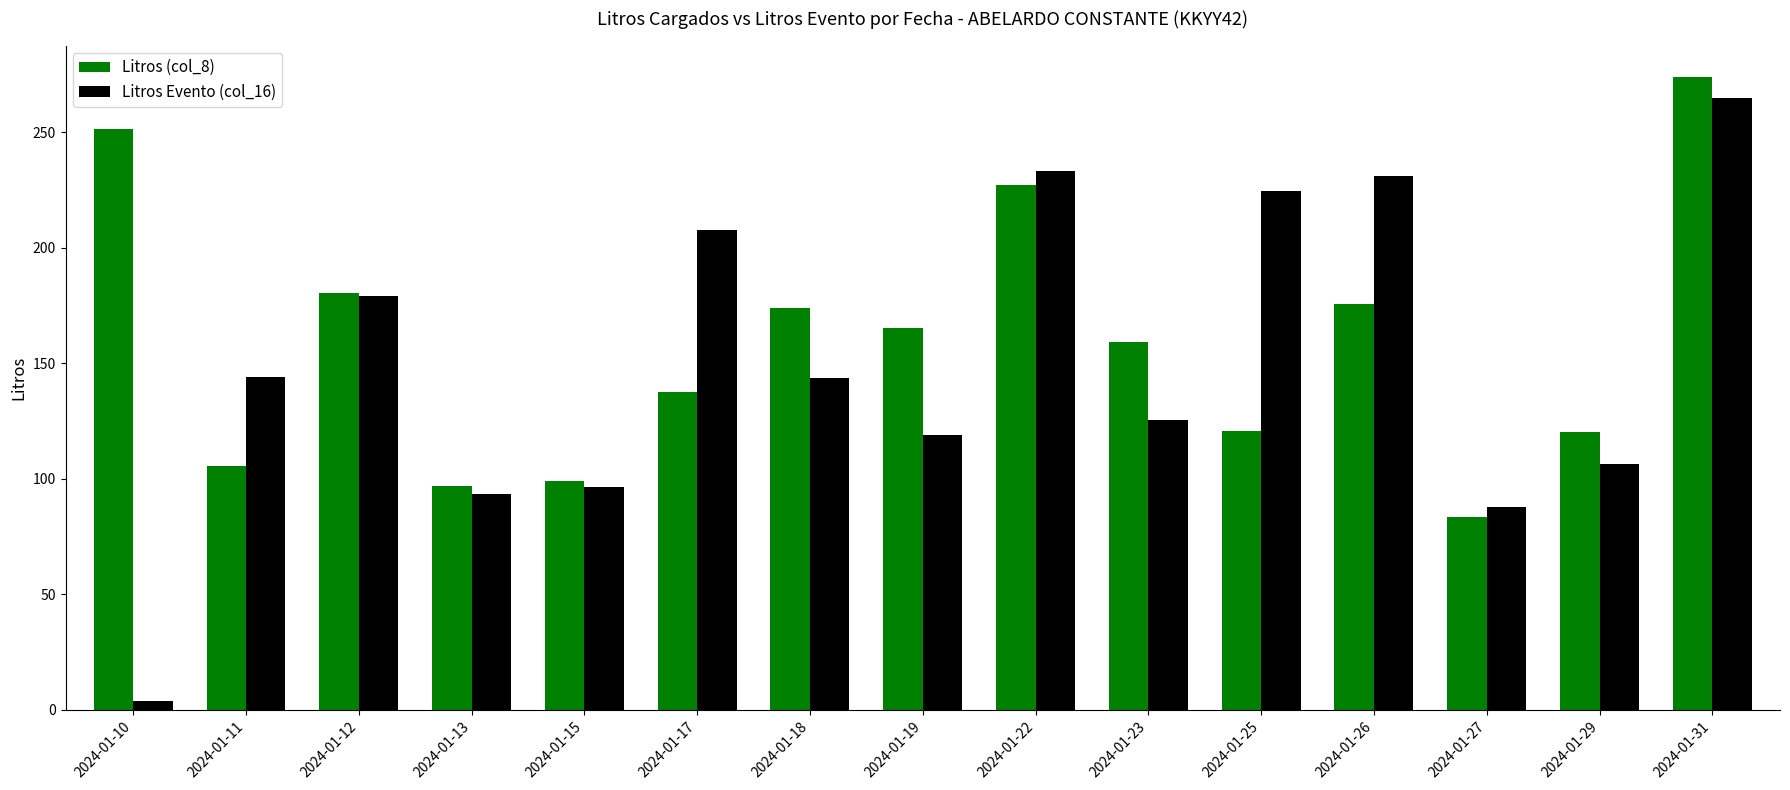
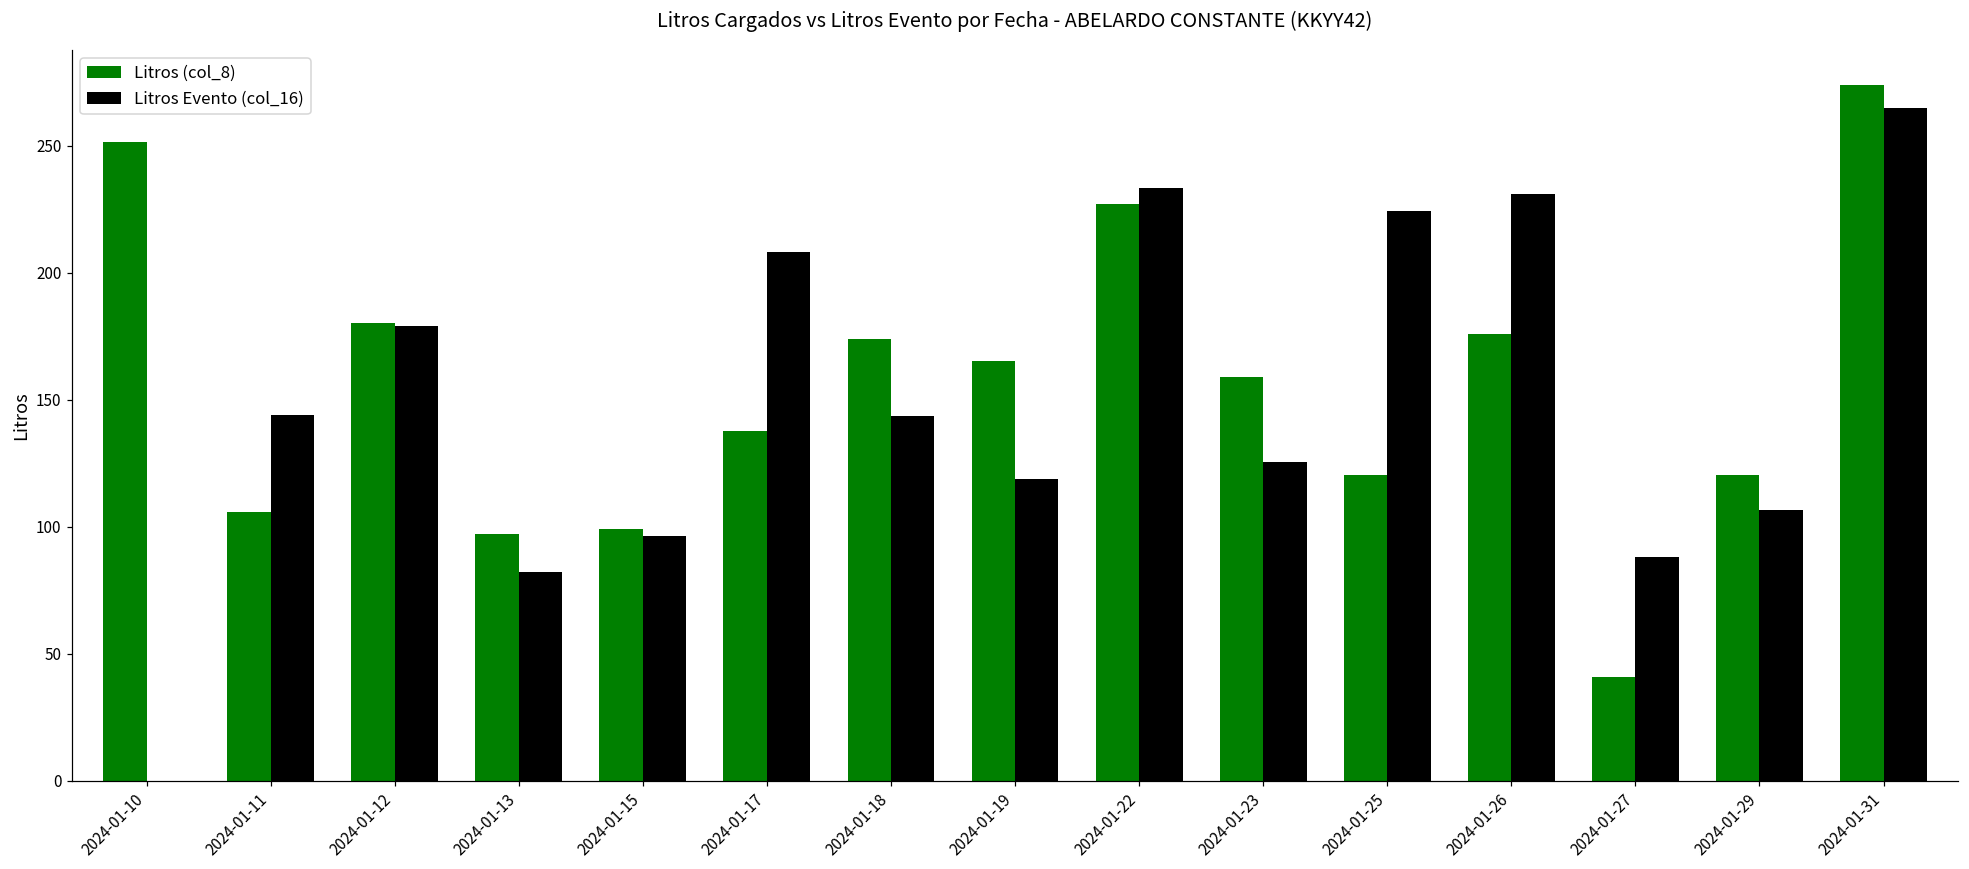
  {
    "Litros (col_8)": {
      "2024-01-10": 252,
      "2024-01-11": 106,
      "2024-01-12": 180,
      "2024-01-13": 97,
      "2024-01-15": 99,
      "2024-01-17": 138,
      "2024-01-18": 174,
      "2024-01-19": 165,
      "2024-01-22": 227,
      "2024-01-23": 159,
      "2024-01-25": 121,
      "2024-01-26": 176,
-     "2024-01-27": 84,
+     "2024-01-27": 41,
      "2024-01-29": 120,
      "2024-01-31": 274
    },
    "Litros Evento (col_16)": {
-     "2024-01-10": 4,
+     "2024-01-10": 0,
      "2024-01-11": 144,
      "2024-01-12": 179,
-     "2024-01-13": 94,
+     "2024-01-13": 82,
      "2024-01-15": 97,
      "2024-01-17": 208,
      "2024-01-18": 144,
      "2024-01-19": 119,
      "2024-01-22": 234,
      "2024-01-23": 126,
      "2024-01-25": 225,
      "2024-01-26": 231,
      "2024-01-27": 88,
      "2024-01-29": 107,
      "2024-01-31": 265
    }
  }
